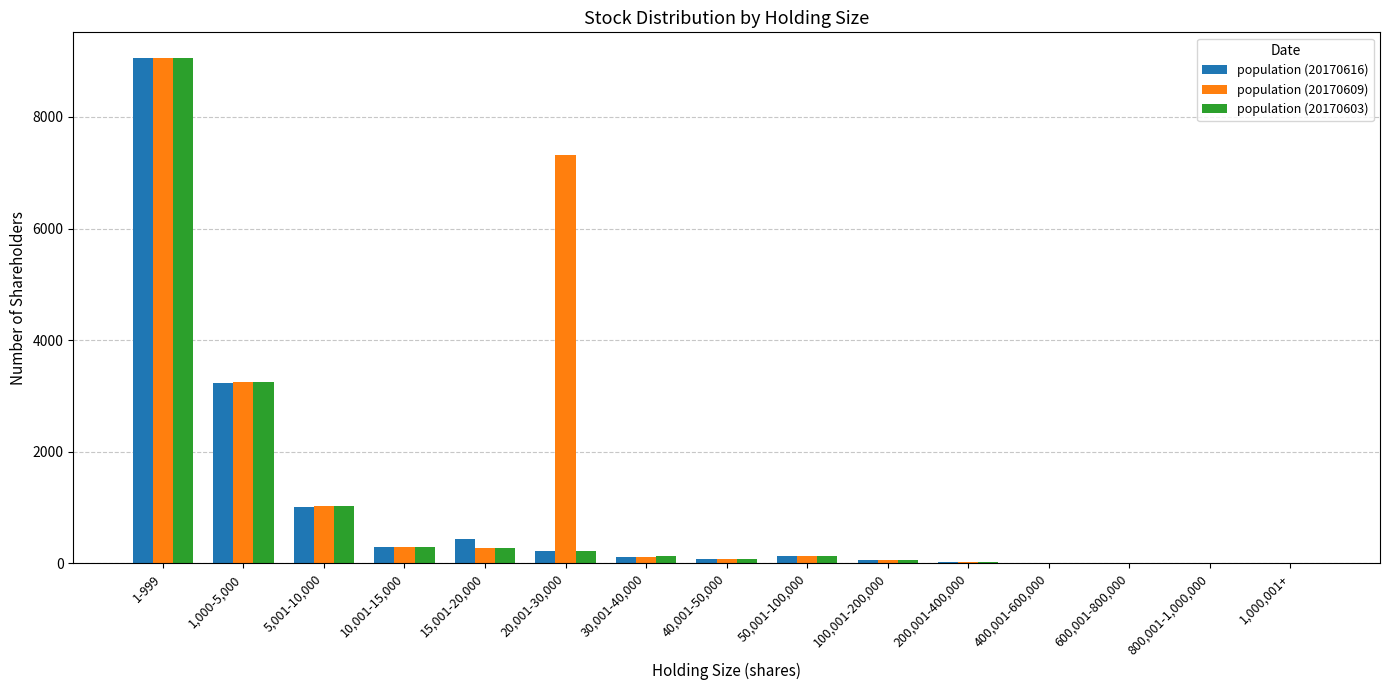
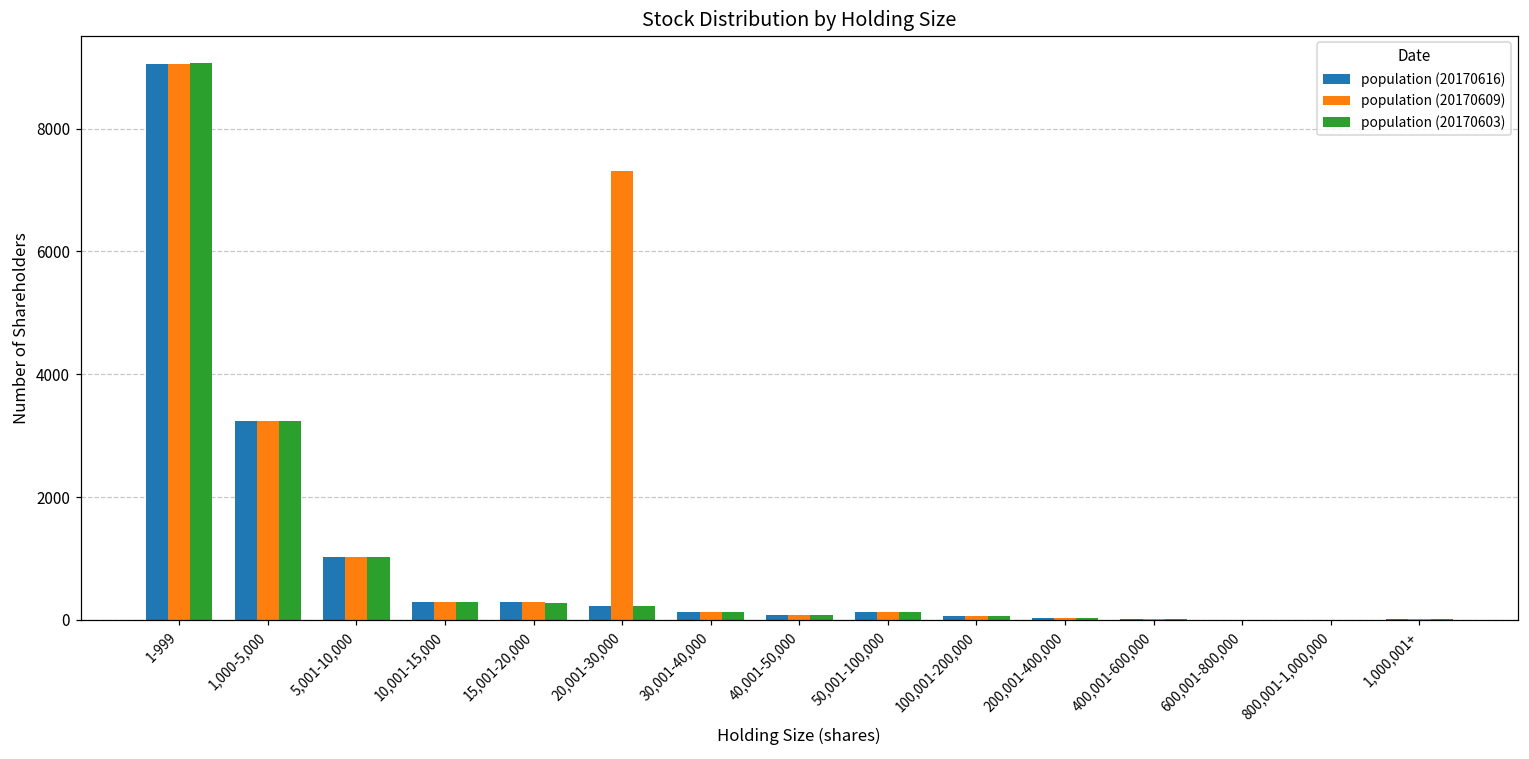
  {
    "population (20170616)": {
      "1-999": 9100,
      "1,000-5,000": 3200,
      "5,001-10,000": 1000,
      "10,001-15,000": 300,
-     "15,001-20,000": 400,
+     "15,001-20,000": 300,
      "20,001-30,000": 200,
      "30,001-40,000": 100,
      "40,001-50,000": 100,
      "50,001-100,000": 100,
      "100,001-200,000": 100
    },
    "population (20170609)": {
      "1-999": 9100,
      "1,000-5,000": 3200,
      "5,001-10,000": 1000,
      "10,001-15,000": 300,
      "15,001-20,000": 300,
      "20,001-30,000": 7300,
      "30,001-40,000": 100,
      "40,001-50,000": 100,
      "50,001-100,000": 100,
      "100,001-200,000": 100
    },
    "population (20170603)": {
      "1-999": 9100,
      "1,000-5,000": 3200,
      "5,001-10,000": 1000,
      "10,001-15,000": 300,
      "15,001-20,000": 300,
      "20,001-30,000": 200,
      "30,001-40,000": 100,
      "40,001-50,000": 100,
      "50,001-100,000": 100,
      "100,001-200,000": 100
    }
  }
